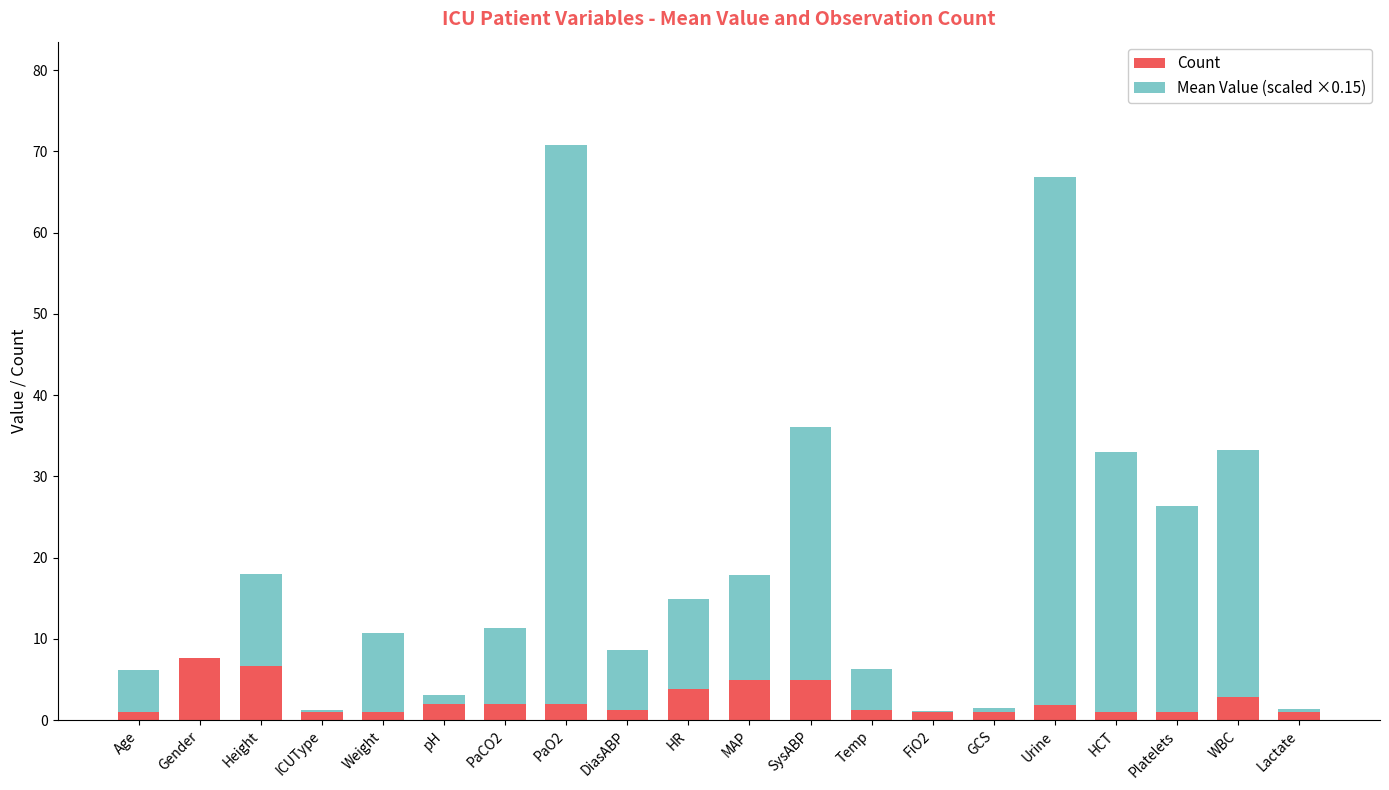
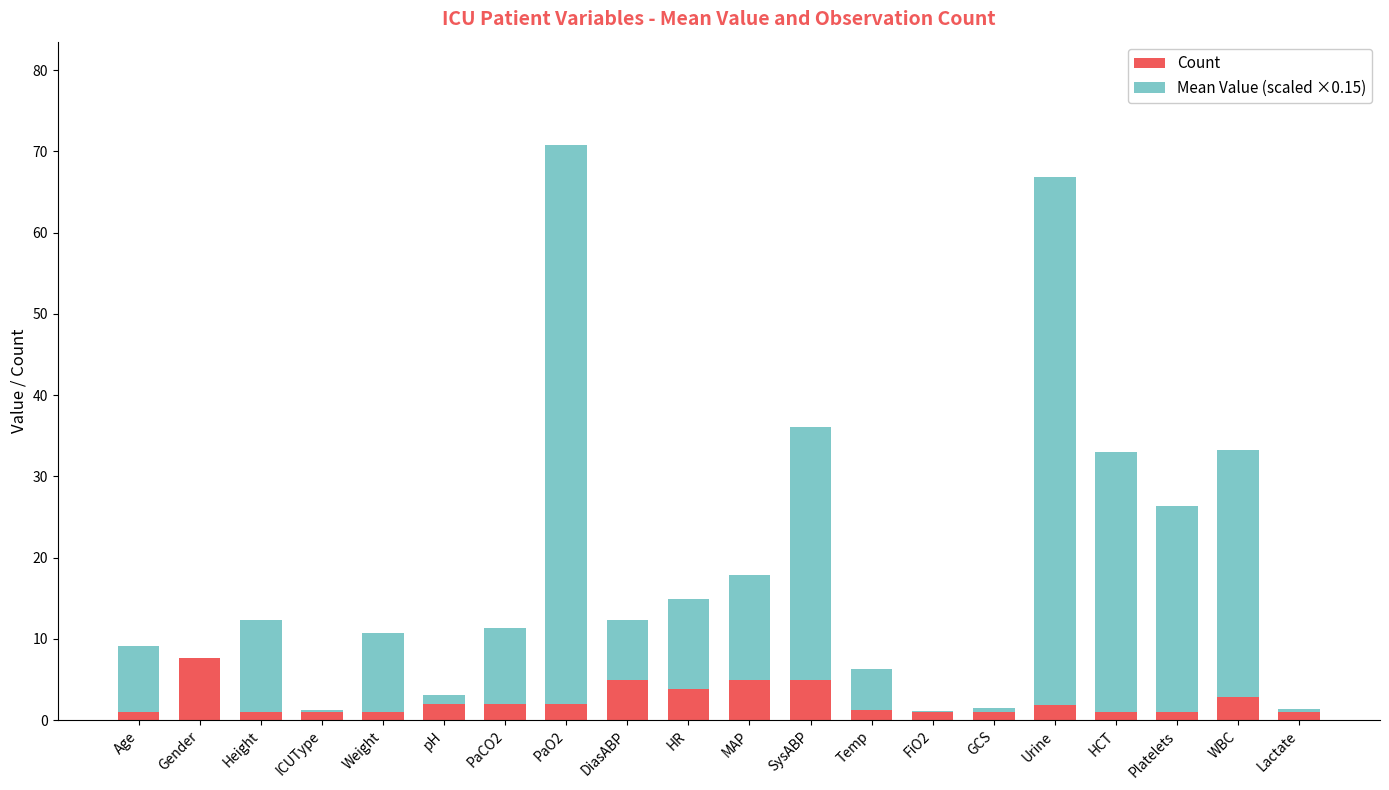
  {
    "Count": {
      "Age": 1,
      "Gender": 8,
-     "Height": 7,
+     "Height": 1,
      "ICUType": 1,
      "Weight": 1,
      "pH": 2,
      "PaCO2": 2,
      "PaO2": 2,
-     "DiasABP": 1,
+     "DiasABP": 5,
      "HR": 4,
      "MAP": 5,
      "SysABP": 5,
      "Temp": 1,
      "FiO2": 1,
      "GCS": 1,
      "Urine": 2,
      "HCT": 1,
      "Platelets": 1,
      "WBC": 3,
      "Lactate": 1
    },
    "Mean Value (scaled ×0.15)": {
-     "Age": 5,
+     "Age": 8,
      "Gender": 0,
      "Height": 11,
      "Weight": 10,
      "pH": 1,
      "PaCO2": 9,
      "PaO2": 69,
      "DiasABP": 7,
      "HR": 11,
      "MAP": 13,
      "SysABP": 31,
      "Temp": 5,
      "GCS": 0,
      "Urine": 65,
      "HCT": 32,
      "Platelets": 25,
      "WBC": 30,
      "Lactate": 0
    }
  }
